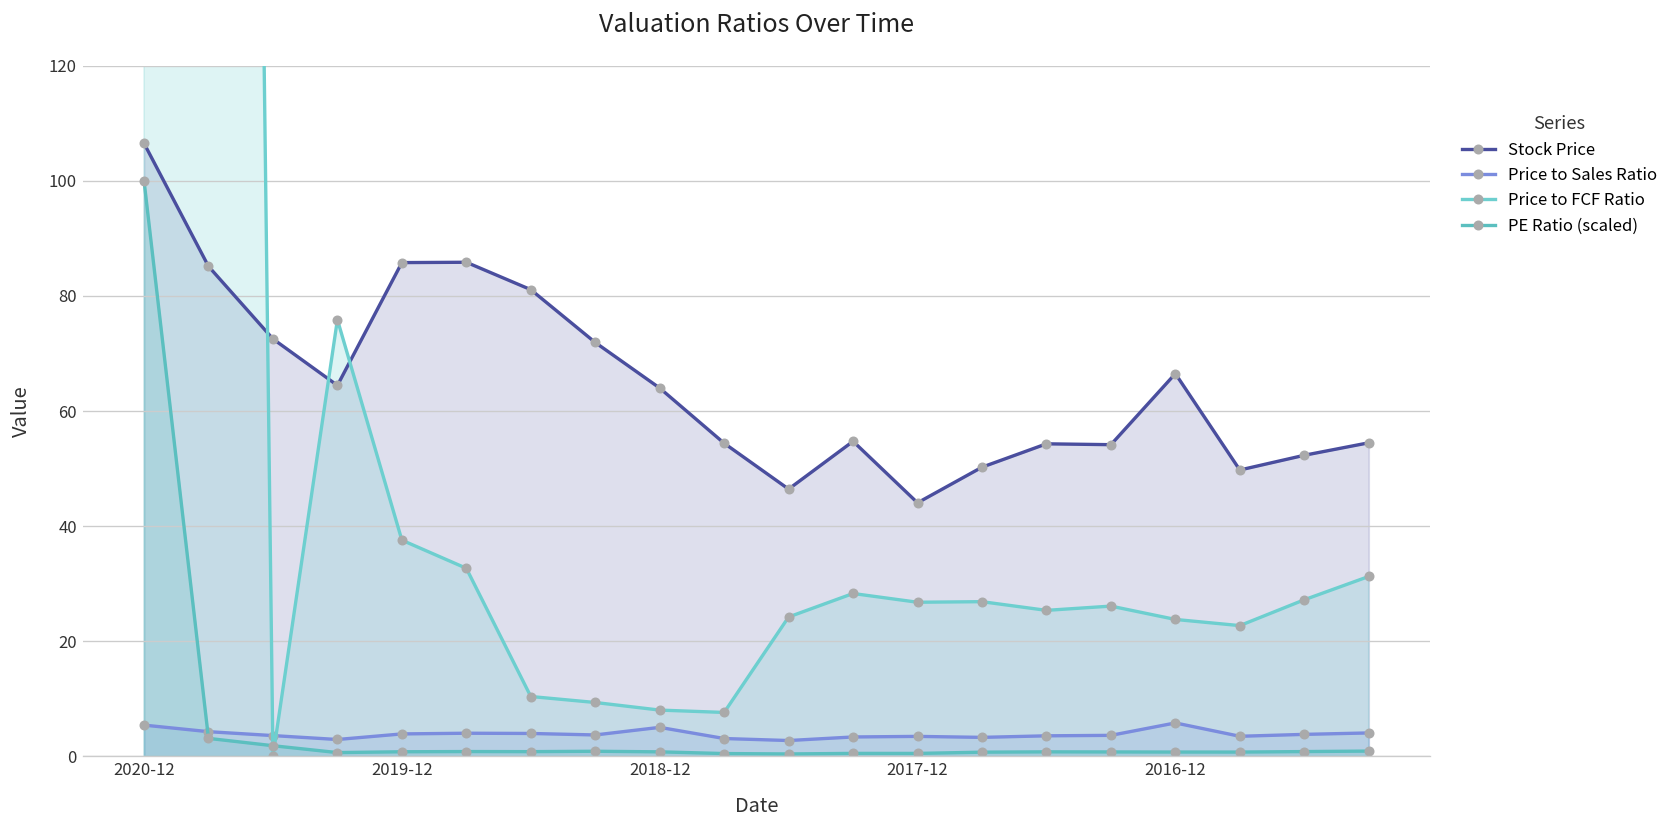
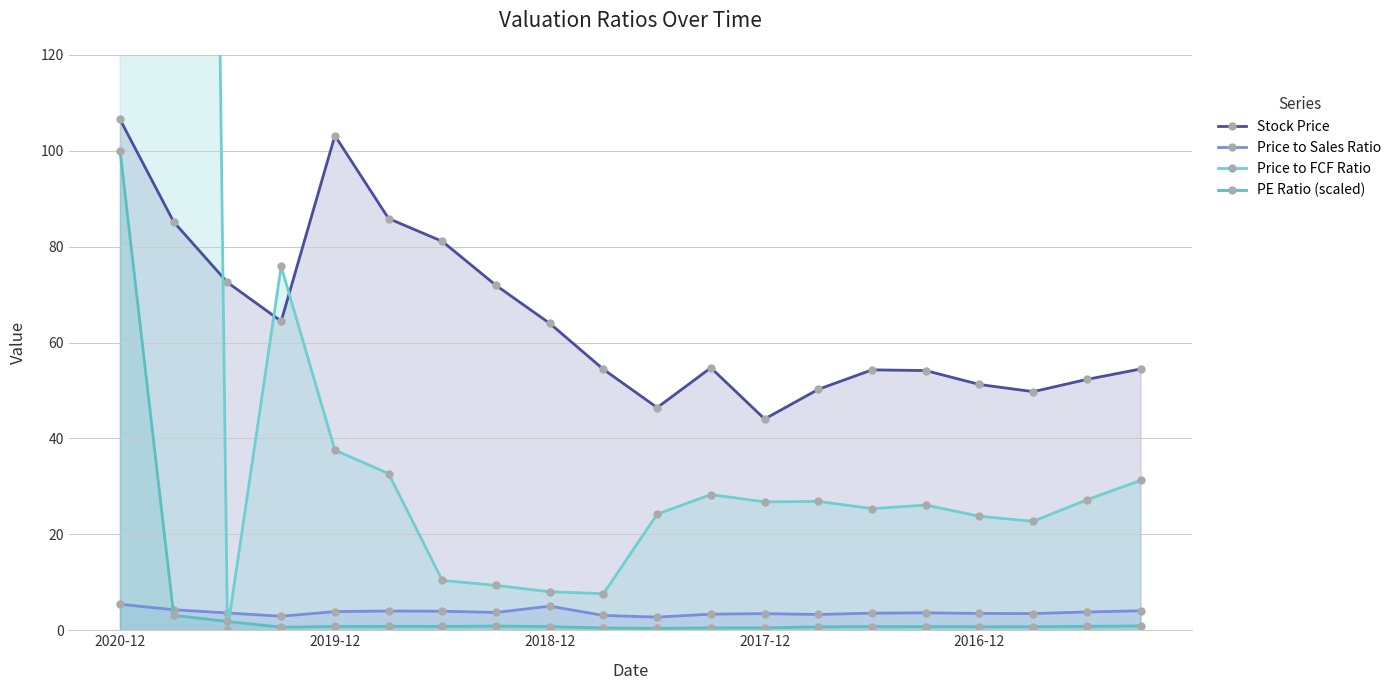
  {
    "Stock Price": {
      "2020-12": 107,
-     "2019-12": 86,
+     "2019-12": 103,
      "2018-12": 64,
      "2017-12": 44,
-     "2016-12": 67
+     "2016-12": 51
    },
    "Price to Sales Ratio": {
      "2020-12": 5,
      "2019-12": 4,
      "2018-12": 5,
      "2017-12": 3,
-     "2016-12": 6
+     "2016-12": 4
    }
  }
